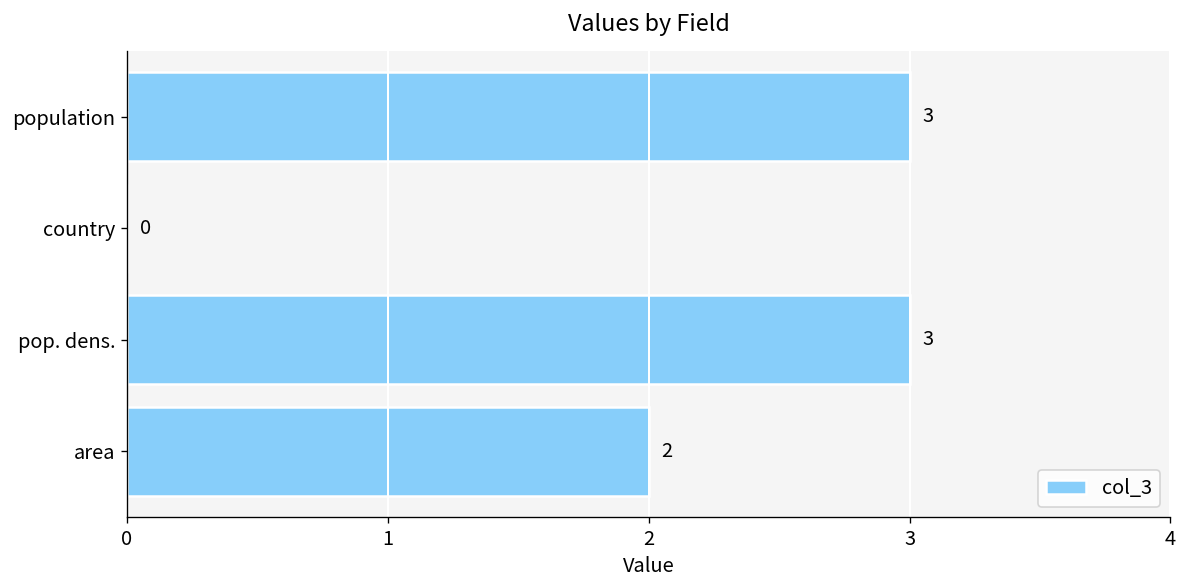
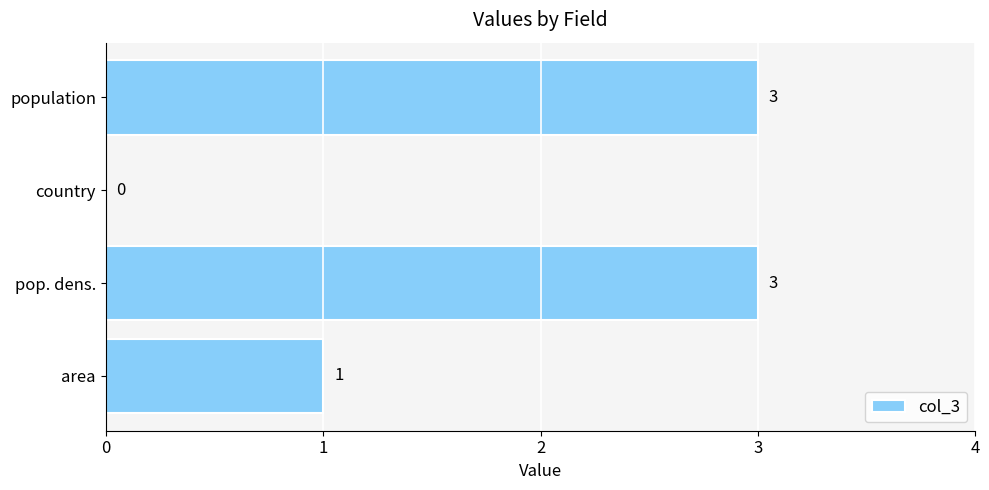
  {
    "population": 3,
    "country": 0,
    "pop. dens.": 3,
-   "area": 2
+   "area": 1
  }
